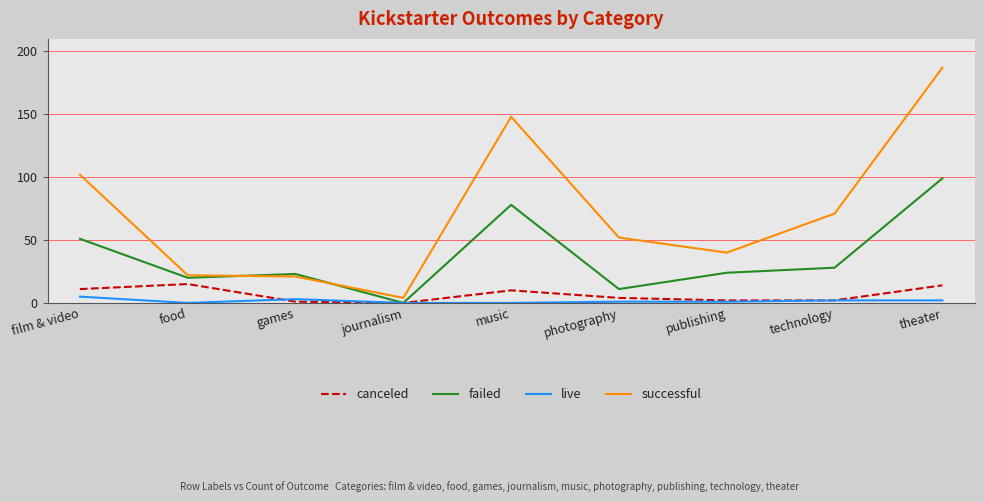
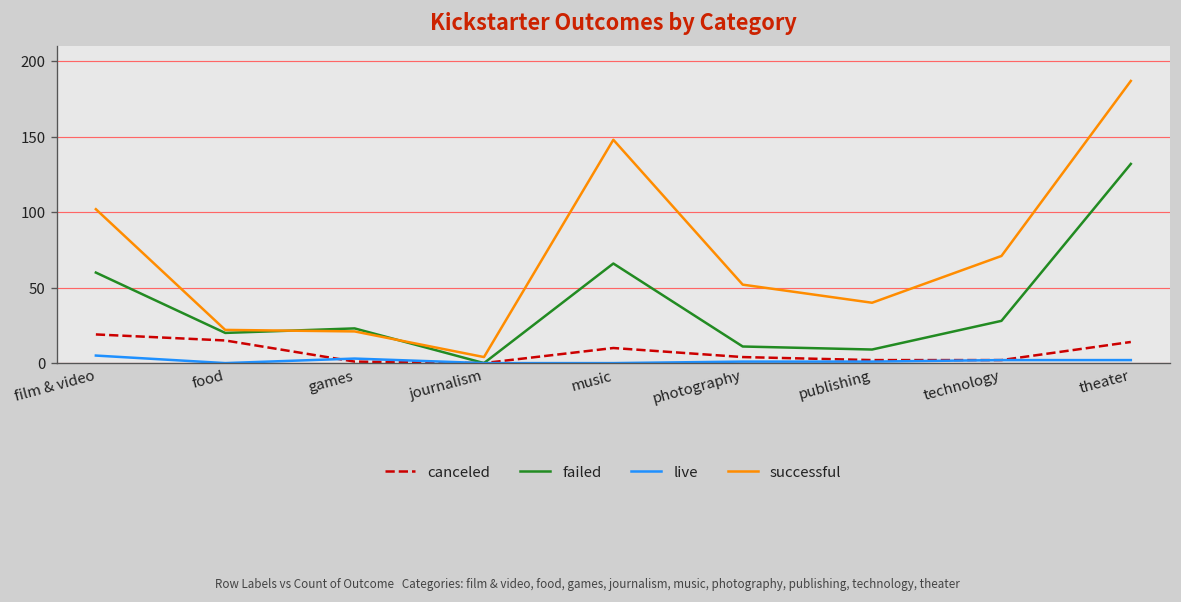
  {
    "canceled": {
-     "film & video": 11,
+     "film & video": 19,
      "food": 15,
      "music": 10,
      "photography": 4,
      "theater": 14
    },
    "failed": {
-     "film & video": 51,
-     "music": 78,
+     "film & video": 60,
+     "music": 66,
      "photography": 11,
-     "publishing": 24,
+     "publishing": 9,
      "technology": 28,
-     "theater": 99
+     "theater": 132
    },
    "live": {
      "film & video": 5,
      "food": 0,
      "music": 0,
      "photography": 1,
      "theater": 2
    },
    "successful": {
      "film & video": 102,
      "journalism": 4,
      "music": 148,
      "photography": 52,
      "publishing": 40,
      "technology": 71,
      "theater": 187
    }
  }
